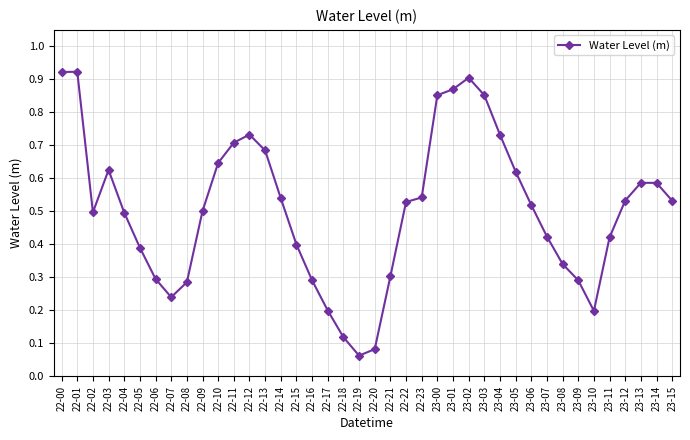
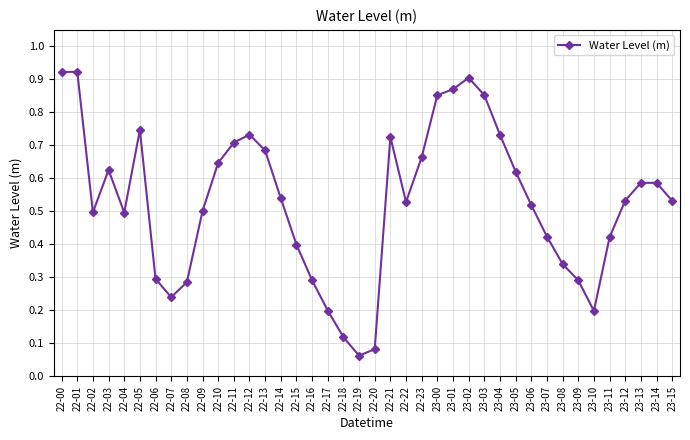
  {
    "22-00": 0.92,
    "22-01": 0.92,
    "22-02": 0.50,
    "22-03": 0.63,
    "22-04": 0.50,
-   "22-05": 0.39,
+   "22-05": 0.75,
    "22-06": 0.30,
    "22-07": 0.24,
    "22-08": 0.29,
    "22-09": 0.50,
    "22-10": 0.65,
    "22-11": 0.71,
    "22-12": 0.73,
    "22-13": 0.68,
    "22-14": 0.54,
    "22-15": 0.40,
    "22-16": 0.29,
    "22-17": 0.20,
    "22-18": 0.12,
    "22-19": 0.06,
    "22-20": 0.08,
-   "22-21": 0.30,
+   "22-21": 0.73,
    "22-22": 0.53,
-   "22-23": 0.54,
+   "22-23": 0.66,
    "23-00": 0.85,
    "23-01": 0.87,
    "23-02": 0.91,
    "23-03": 0.85,
    "23-04": 0.73,
    "23-05": 0.62,
    "23-06": 0.52,
    "23-07": 0.42,
    "23-08": 0.34,
    "23-09": 0.29,
    "23-10": 0.20,
    "23-11": 0.42,
    "23-12": 0.53,
    "23-13": 0.59,
    "23-14": 0.59,
    "23-15": 0.53
  }
